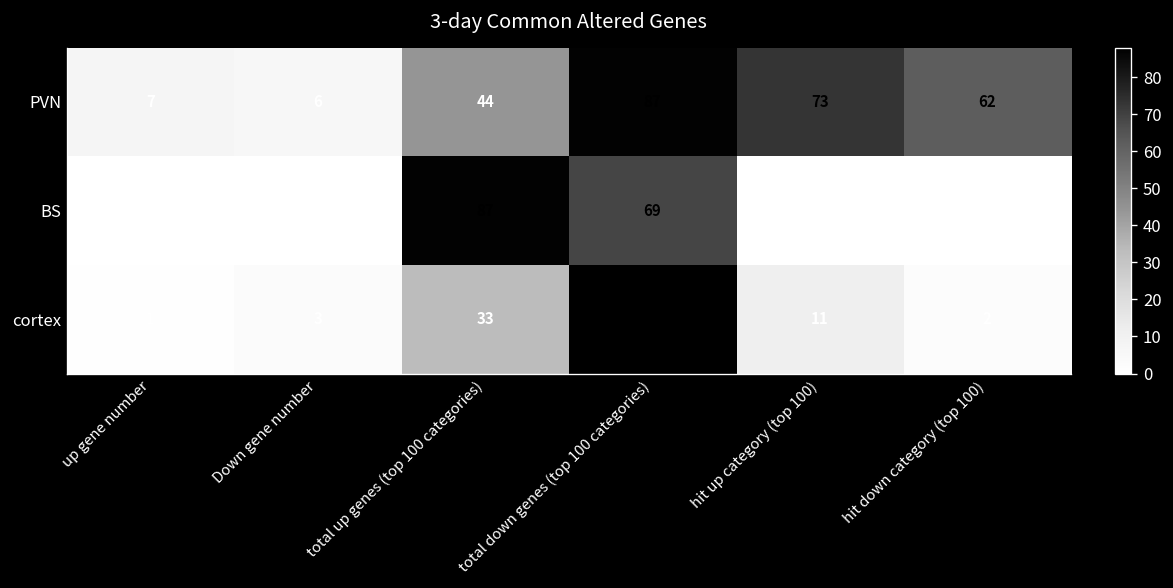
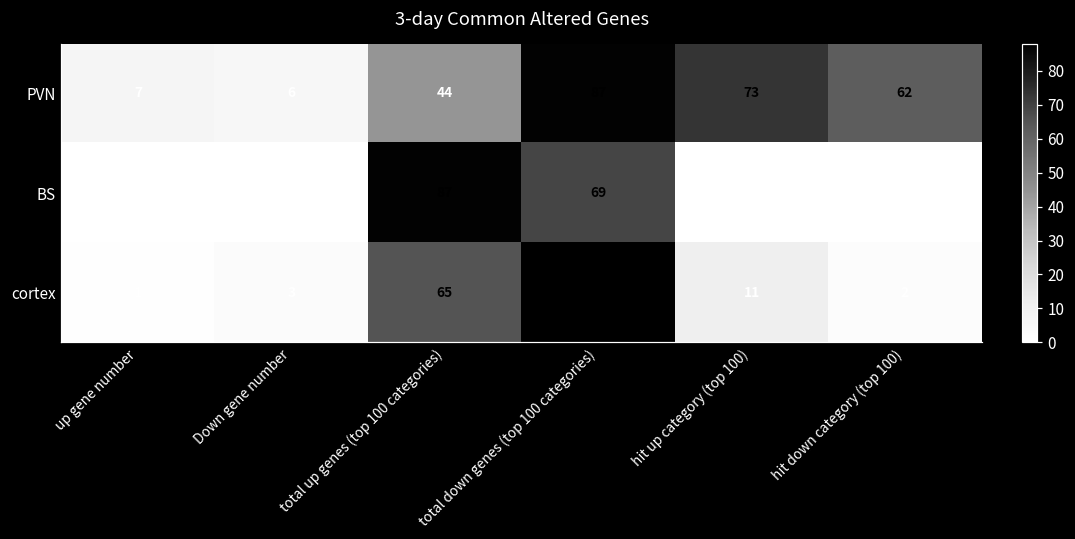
  {
    "PVN": {
      "total up genes (top 100 categories)": 44,
      "hit up category (top 100)": 73,
      "hit down category (top 100)": 62
    },
    "BS": {
      "total down genes (top 100 categories)": 69
    },
    "cortex": {
-     "total up genes (top 100 categories)": 33
+     "total up genes (top 100 categories)": 65
    }
  }
